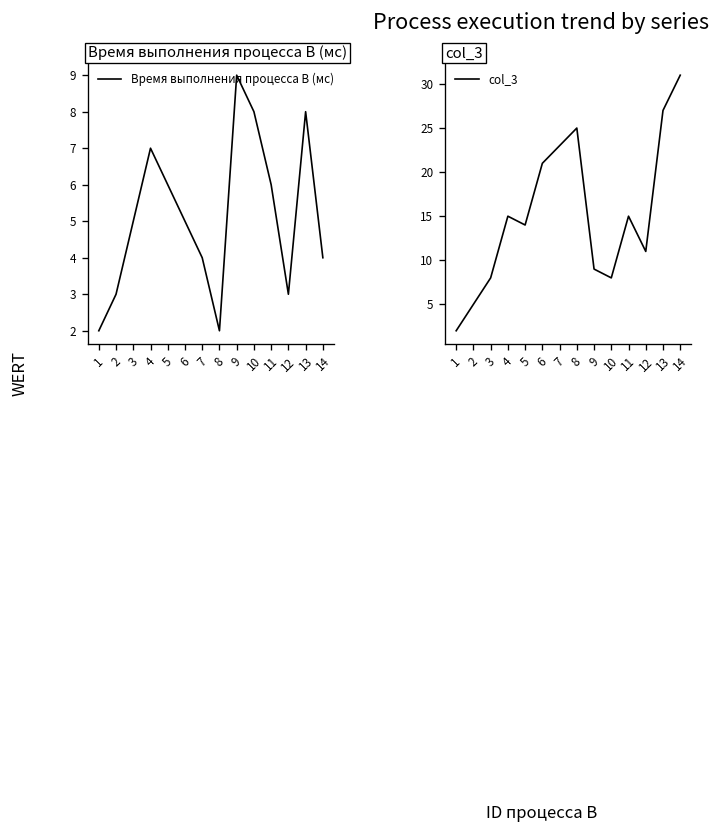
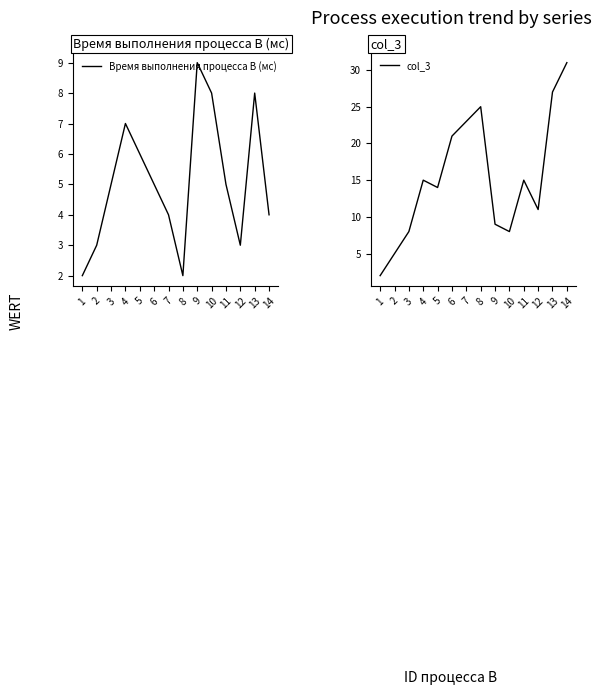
  {
    "Время выполнения процесса B (мс)": {
      "1": 2,
      "2": 3,
      "3": 5,
      "4": 7,
      "5": 6,
      "6": 5,
      "7": 4,
      "8": 2,
      "9": 9,
      "10": 8,
-     "11": 6,
+     "11": 5,
      "12": 3,
      "13": 8,
      "14": 4
    },
    "col_3": {
      "1": 2,
      "2": 5,
      "3": 8,
      "4": 15,
      "5": 14,
      "6": 21,
      "7": 23,
      "8": 25,
      "9": 9,
      "10": 8,
      "11": 15,
      "12": 11,
      "13": 27,
      "14": 31
    }
  }
